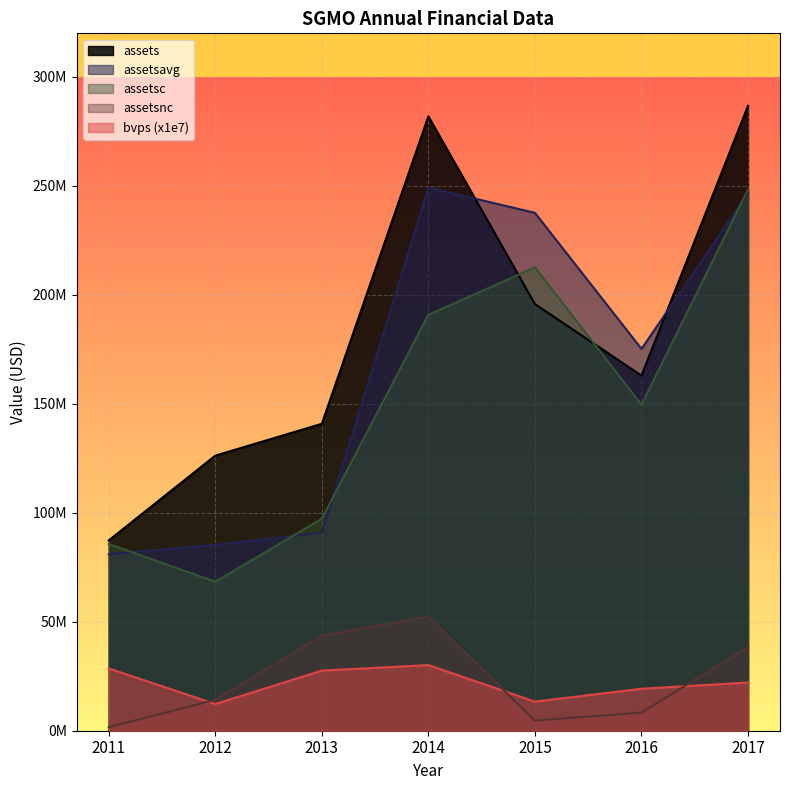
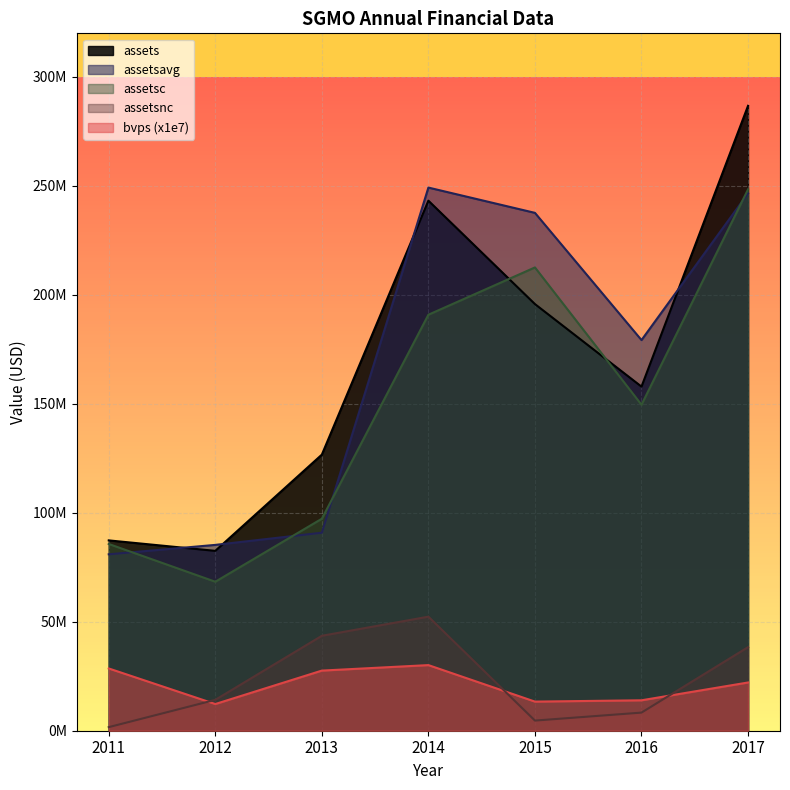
  {
    "assets": {
      "2011": 87000000,
-     "2012": 126000000,
-     "2013": 141000000,
-     "2014": 282000000,
+     "2012": 83000000,
+     "2013": 127000000,
+     "2014": 243000000,
      "2015": 196000000,
-     "2016": 163000000,
+     "2016": 158000000,
      "2017": 287000000
    },
    "assetsavg": {
      "2011": 81000000,
      "2012": 85000000,
      "2013": 91000000,
      "2014": 249000000,
      "2015": 238000000,
-     "2016": 175000000,
+     "2016": 179000000,
      "2017": 247000000
    },
    "bvps (x1e7)": {
      "2011": 29000000,
      "2012": 12000000,
      "2013": 28000000,
      "2014": 30000000,
      "2015": 13000000,
-     "2016": 19000000,
+     "2016": 14000000,
      "2017": 22000000
    }
  }
